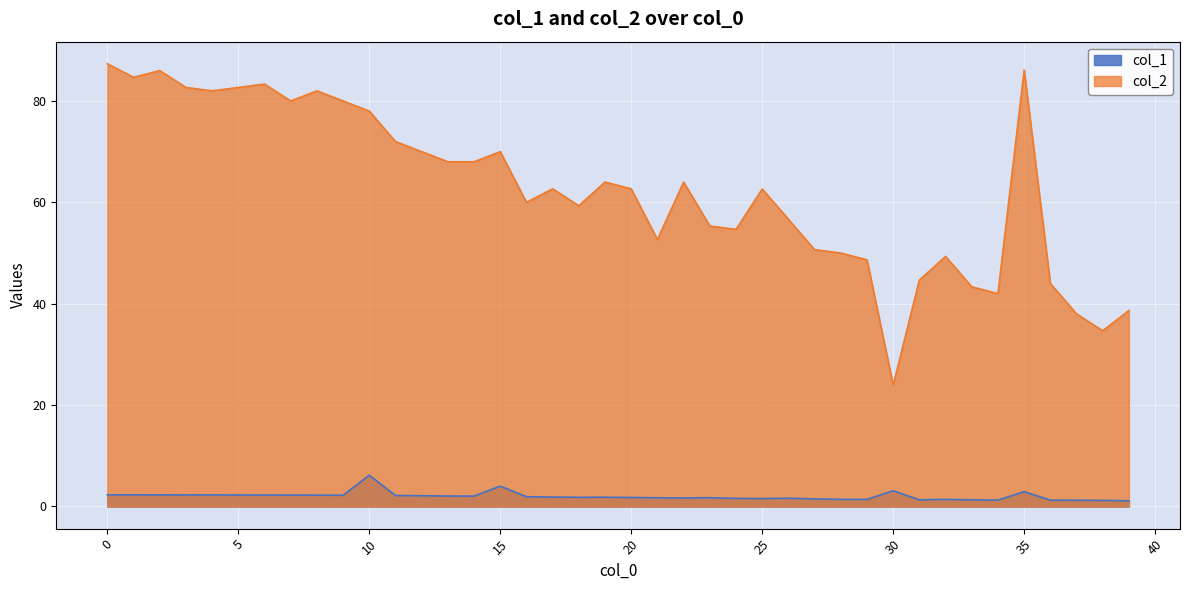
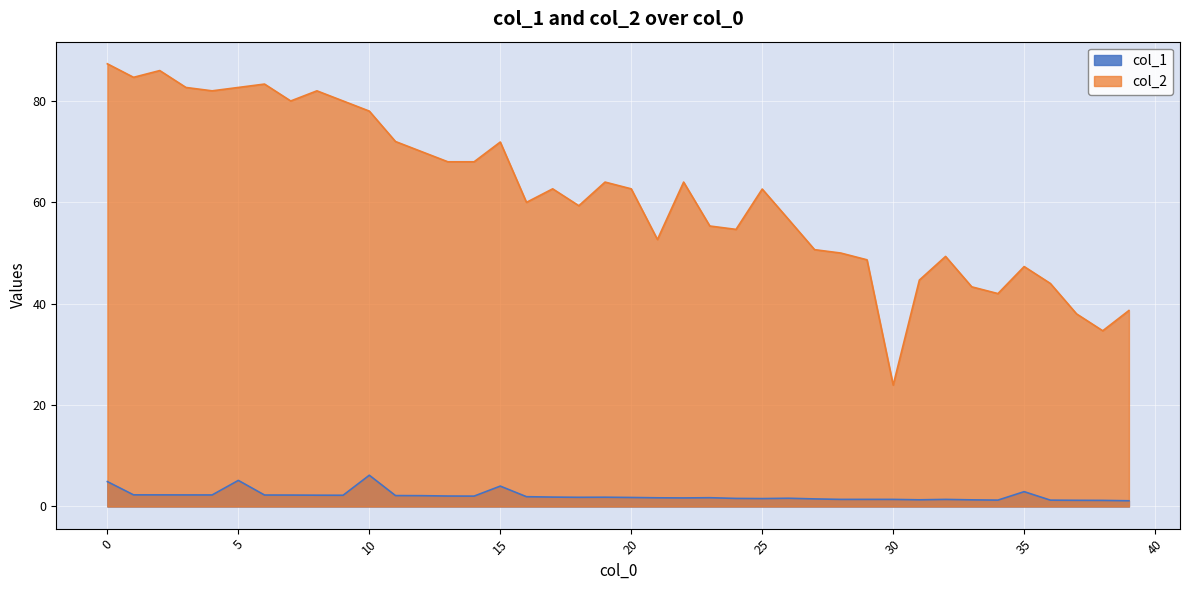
  {
    "col_1": {
-     "0": 2,
-     "5": 2,
+     "0": 5,
+     "5": 5,
      "10": 6,
      "15": 4,
      "20": 2,
      "25": 2,
-     "30": 3,
+     "30": 1,
      "35": 3
    },
    "col_2": {
      "0": 87,
      "5": 83,
      "10": 78,
-     "15": 70,
+     "15": 72,
      "20": 63,
      "25": 63,
      "30": 24,
-     "35": 86
+     "35": 47
    }
  }
